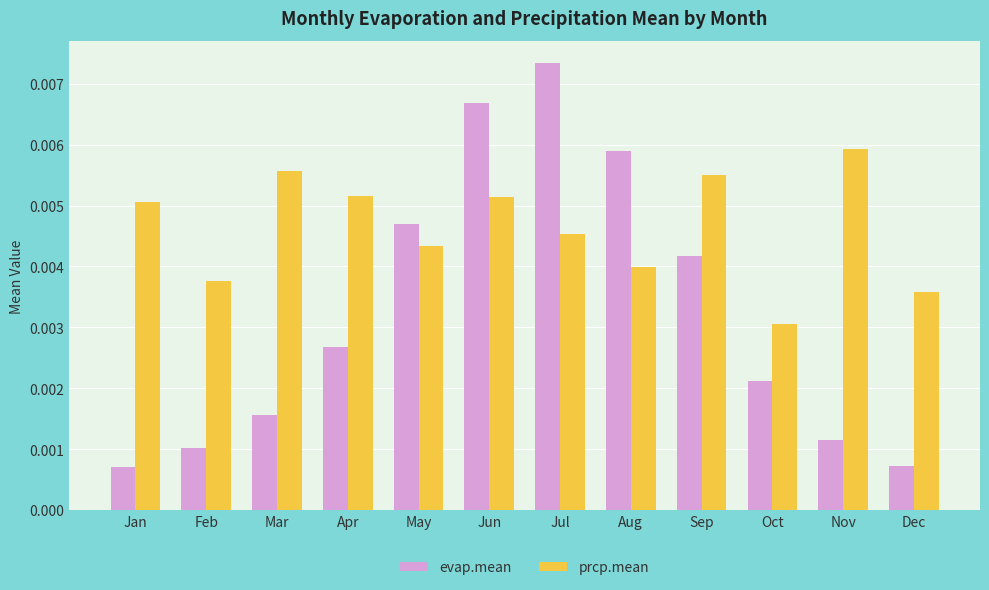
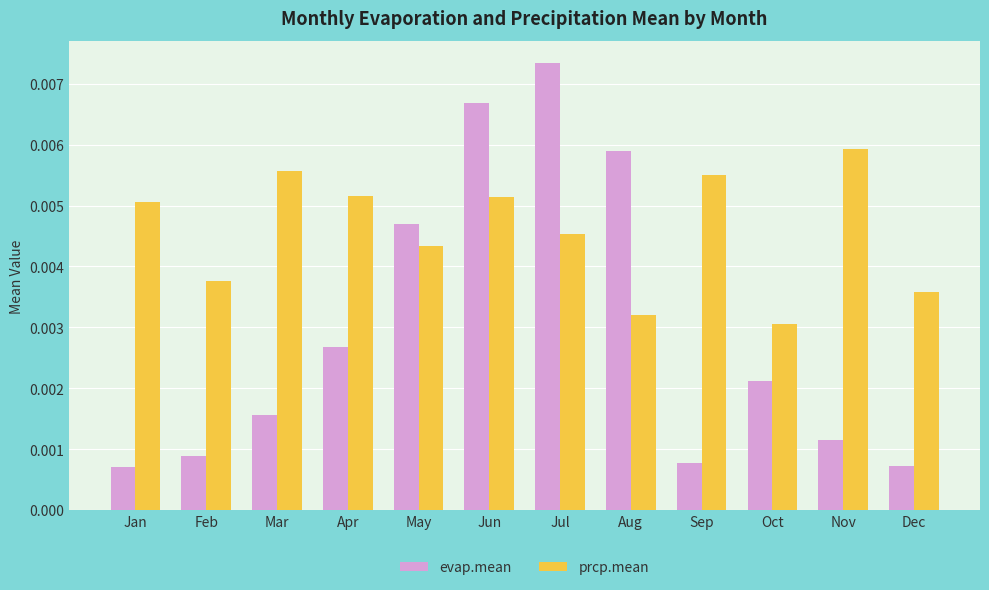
  {
    "evap.mean": {
      "Jan": 0.0007,
-     "Feb": 0.0010,
+     "Feb": 0.0009,
      "Mar": 0.0016,
      "Apr": 0.0027,
      "May": 0.0047,
      "Jun": 0.0067,
      "Jul": 0.0073,
      "Aug": 0.0059,
-     "Sep": 0.0042,
+     "Sep": 0.0008,
      "Oct": 0.0021,
      "Nov": 0.0012,
      "Dec": 0.0007
    },
    "prcp.mean": {
      "Jan": 0.0051,
      "Feb": 0.0038,
      "Mar": 0.0056,
      "Apr": 0.0052,
      "May": 0.0043,
      "Jun": 0.0051,
      "Jul": 0.0045,
-     "Aug": 0.0040,
+     "Aug": 0.0032,
      "Sep": 0.0055,
      "Oct": 0.0031,
      "Nov": 0.0059,
      "Dec": 0.0036
    }
  }
